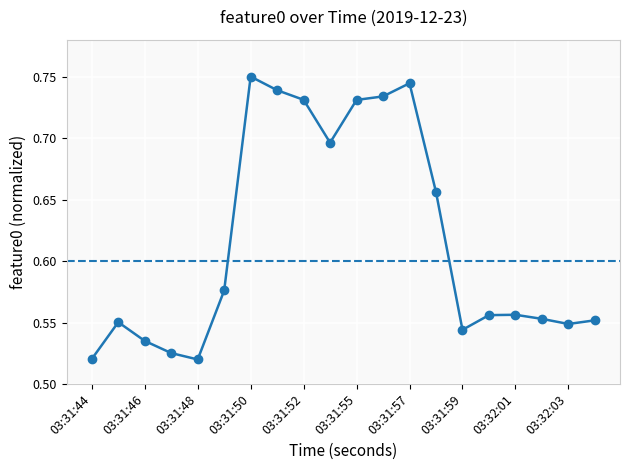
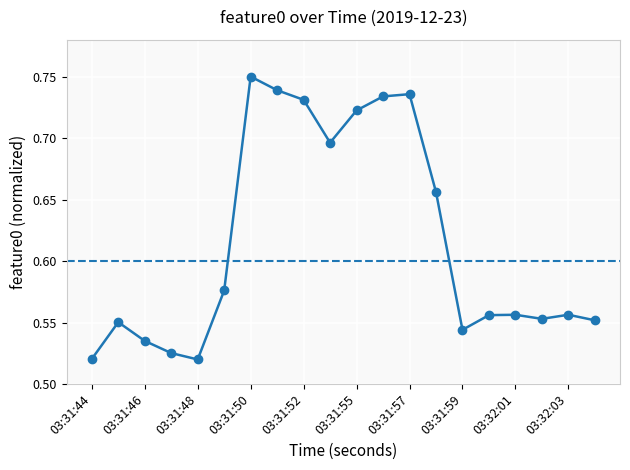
  {
    "03:31:44": 0.520,
    "03:31:46": 0.535,
    "03:31:48": 0.520,
    "03:31:50": 0.750,
    "03:31:52": 0.731,
-   "03:31:55": 0.731,
-   "03:31:57": 0.745,
+   "03:31:55": 0.722,
+   "03:31:57": 0.736,
    "03:31:59": 0.544,
    "03:32:01": 0.556,
-   "03:32:03": 0.549
+   "03:32:03": 0.556
  }
